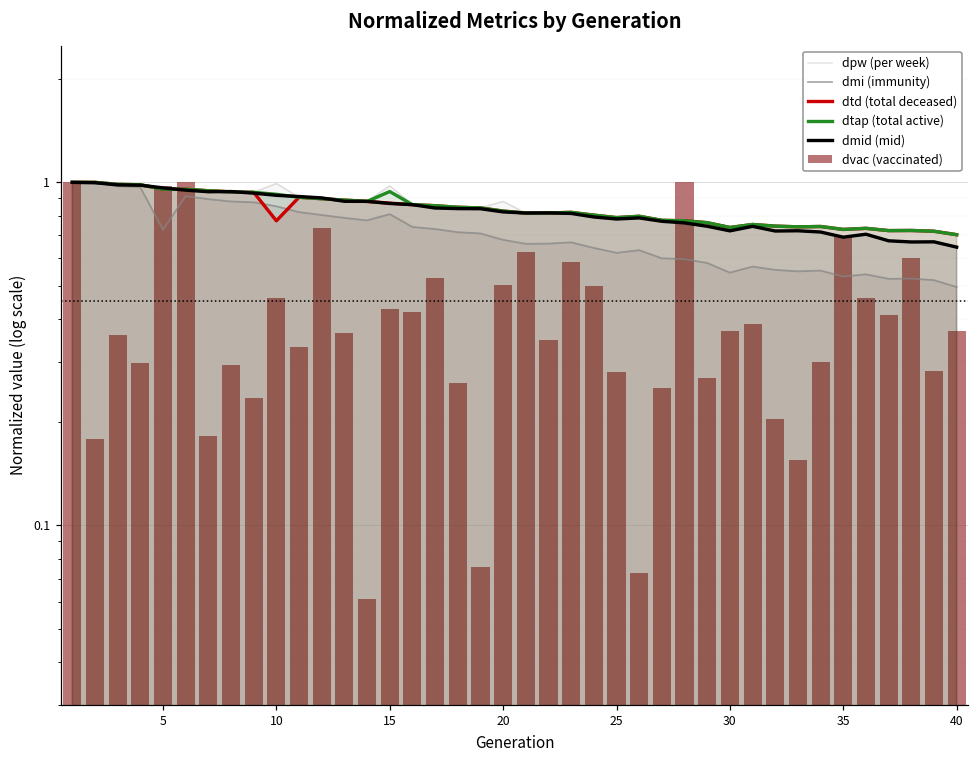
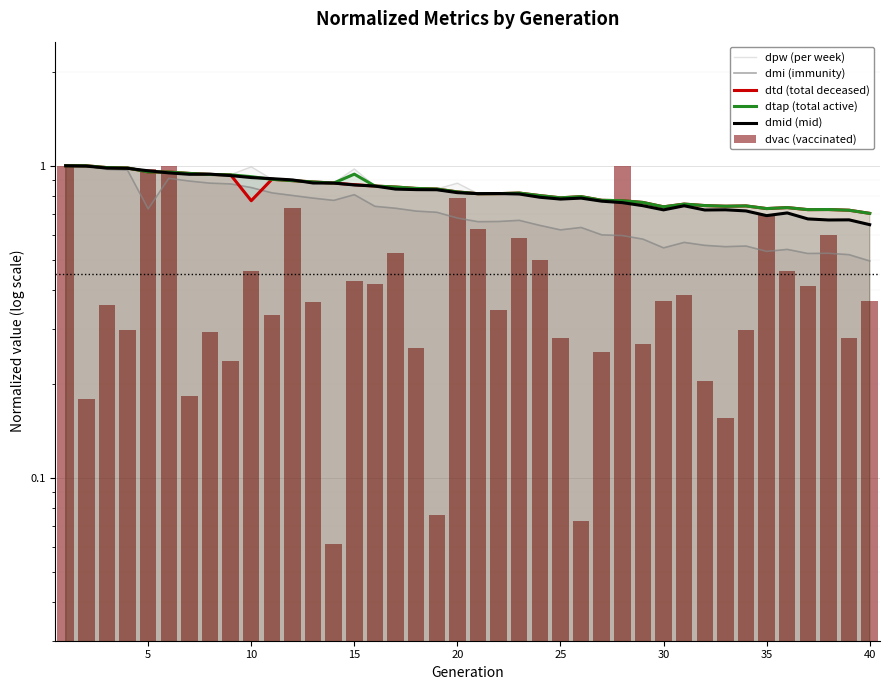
  {
    "dvac (vaccinated)": {
      "5": 0.98,
      "10": 0.46,
      "15": 0.43,
-     "20": 0.50,
+     "20": 0.79,
      "25": 0.28,
      "30": 0.37,
      "35": 0.70,
      "40": 0.37
    },
    "dpw (per week)": {
      "10": 0.99,
      "15": 0.98,
      "20": 0.88
    },
    "dmi (immunity)": {
      "5": 0.73,
      "10": 0.85,
      "15": 0.81,
      "20": 0.68,
      "25": 0.62,
      "30": 0.55,
      "35": 0.53,
      "40": 0.50
    },
    "dtd (total deceased)": {
      "10": 0.77
    },
    "dtap (total active)": {
      "15": 0.94
    },
    "dmid (mid)": {
      "30": 0.72,
      "35": 0.69,
      "40": 0.65
    }
  }
